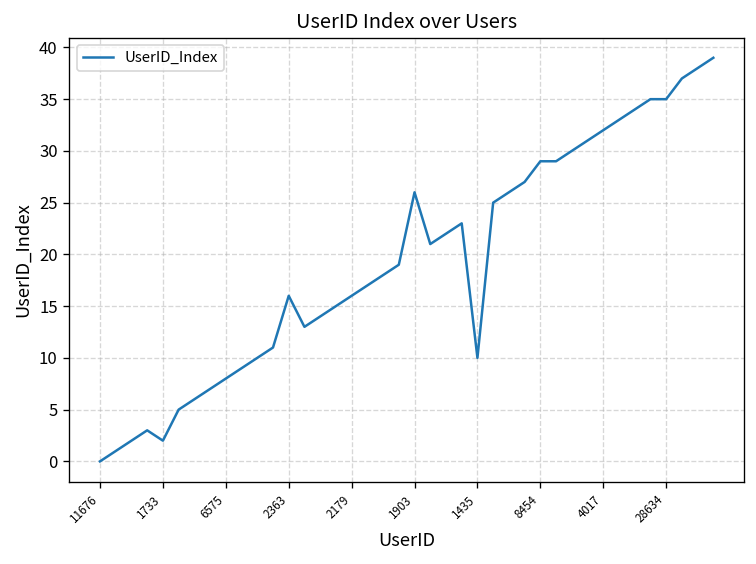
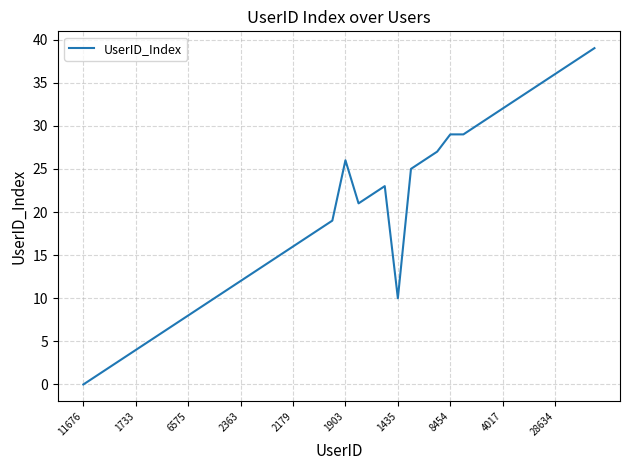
  {
    "11676": 0,
-   "1733": 2,
+   "1733": 4,
    "6575": 8,
-   "2363": 16,
+   "2363": 12,
    "2179": 16,
    "1903": 26,
    "1435": 10,
    "8454": 29,
    "4017": 32,
-   "28634": 35
+   "28634": 36
  }
